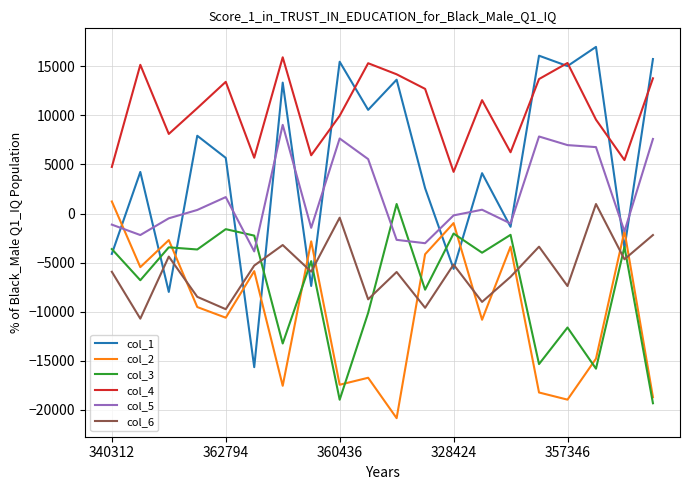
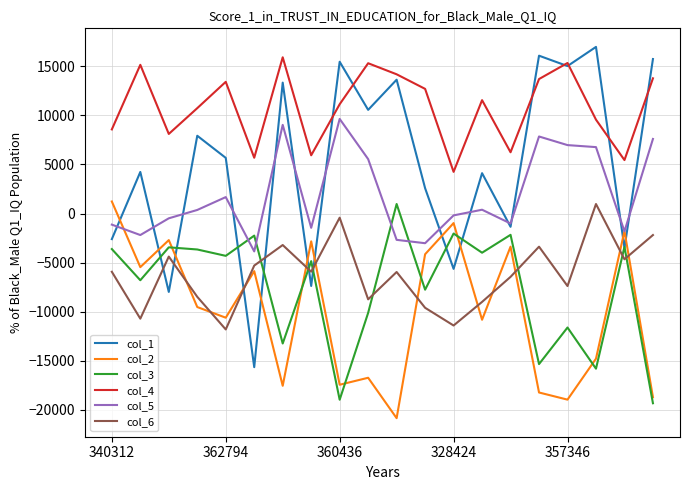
  {
    "col_1": {
-     "340312": -4000,
+     "340312": -3000,
      "362794": 6000,
      "360436": 15000,
      "328424": -6000,
      "357346": 15000
    },
    "col_2": {
      "340312": 1000,
      "362794": -11000,
      "360436": -17000,
      "328424": -1000,
      "357346": -19000
    },
    "col_3": {
      "340312": -4000,
-     "362794": -2000,
+     "362794": -4000,
      "360436": -19000,
      "328424": -2000,
      "357346": -12000
    },
    "col_4": {
-     "340312": 5000,
+     "340312": 9000,
      "362794": 13000,
-     "360436": 10000,
+     "360436": 11000,
      "328424": 4000,
      "357346": 15000
    },
    "col_5": {
      "340312": -1000,
      "362794": 2000,
-     "360436": 8000,
+     "360436": 10000,
      "328424": 0,
      "357346": 7000
    },
    "col_6": {
      "340312": -6000,
-     "362794": -10000,
+     "362794": -12000,
      "360436": 0,
-     "328424": -5000,
+     "328424": -11000,
      "357346": -7000
    }
  }
